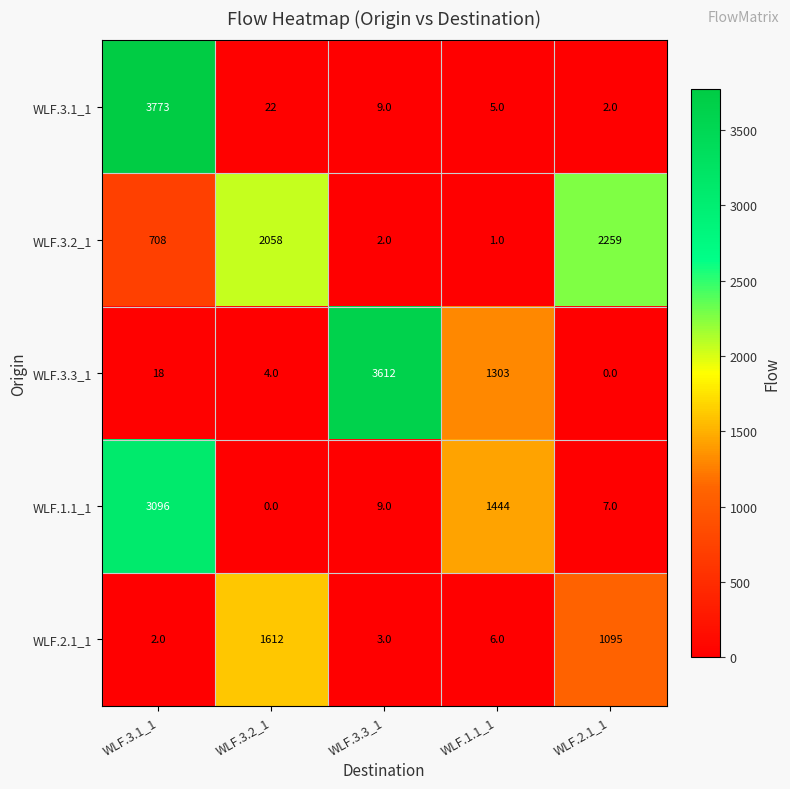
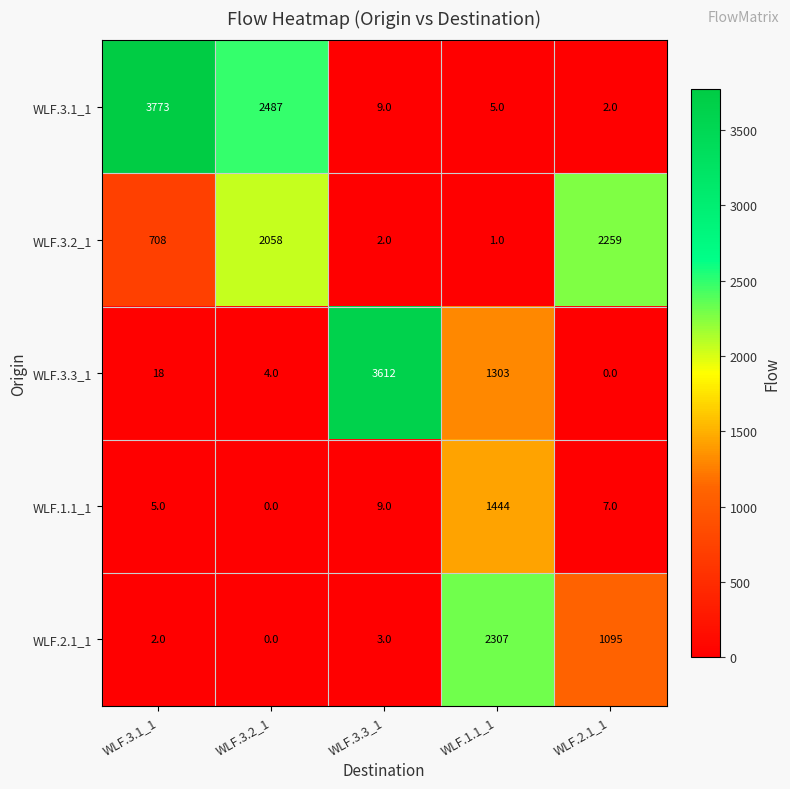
  {
    "WLF.3.1_1": {
      "WLF.3.1_1": 3773,
-     "WLF.3.2_1": 22,
+     "WLF.3.2_1": 2487,
      "WLF.3.3_1": 9.0,
      "WLF.1.1_1": 5.0,
      "WLF.2.1_1": 2.0
    },
    "WLF.3.2_1": {
      "WLF.3.1_1": 708,
      "WLF.3.2_1": 2058,
      "WLF.3.3_1": 2.0,
      "WLF.1.1_1": 1.0,
      "WLF.2.1_1": 2259
    },
    "WLF.3.3_1": {
      "WLF.3.1_1": 18,
      "WLF.3.2_1": 4.0,
      "WLF.3.3_1": 3612,
      "WLF.1.1_1": 1303,
      "WLF.2.1_1": 0.0
    },
    "WLF.1.1_1": {
-     "WLF.3.1_1": 3096,
+     "WLF.3.1_1": 5.0,
      "WLF.3.2_1": 0.0,
      "WLF.3.3_1": 9.0,
      "WLF.1.1_1": 1444,
      "WLF.2.1_1": 7.0
    },
    "WLF.2.1_1": {
      "WLF.3.1_1": 2.0,
-     "WLF.3.2_1": 1612,
+     "WLF.3.2_1": 0.0,
      "WLF.3.3_1": 3.0,
-     "WLF.1.1_1": 6.0,
+     "WLF.1.1_1": 2307,
      "WLF.2.1_1": 1095
    }
  }
